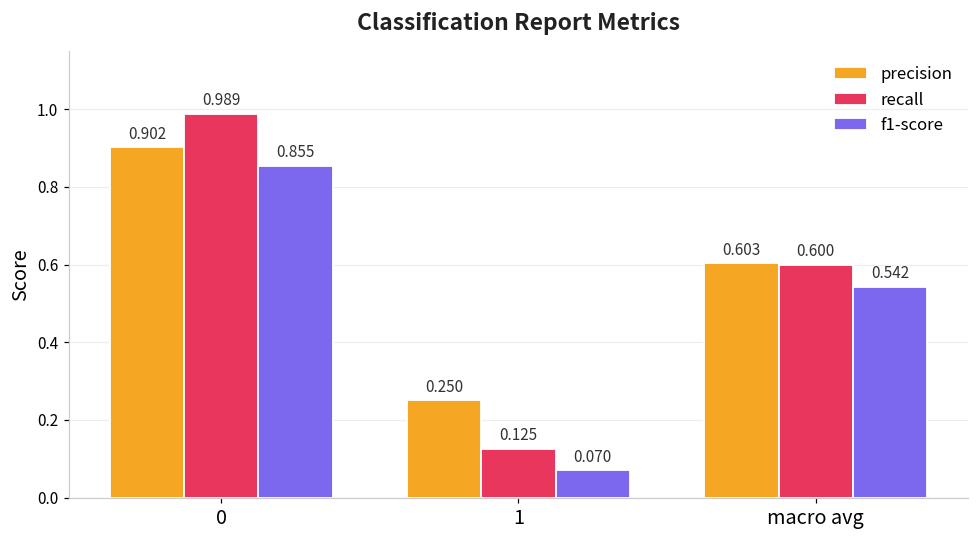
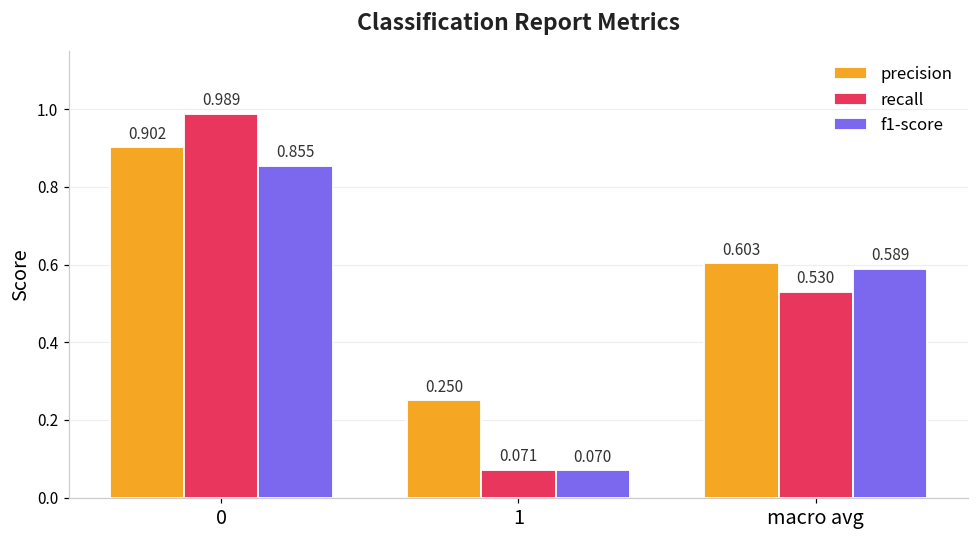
  {
    "precision": {
      "0": 0.902,
      "1": 0.250,
      "macro avg": 0.603
    },
    "recall": {
      "0": 0.989,
-     "1": 0.125,
-     "macro avg": 0.600
+     "1": 0.071,
+     "macro avg": 0.530
    },
    "f1-score": {
      "0": 0.855,
      "1": 0.070,
-     "macro avg": 0.542
+     "macro avg": 0.589
    }
  }
